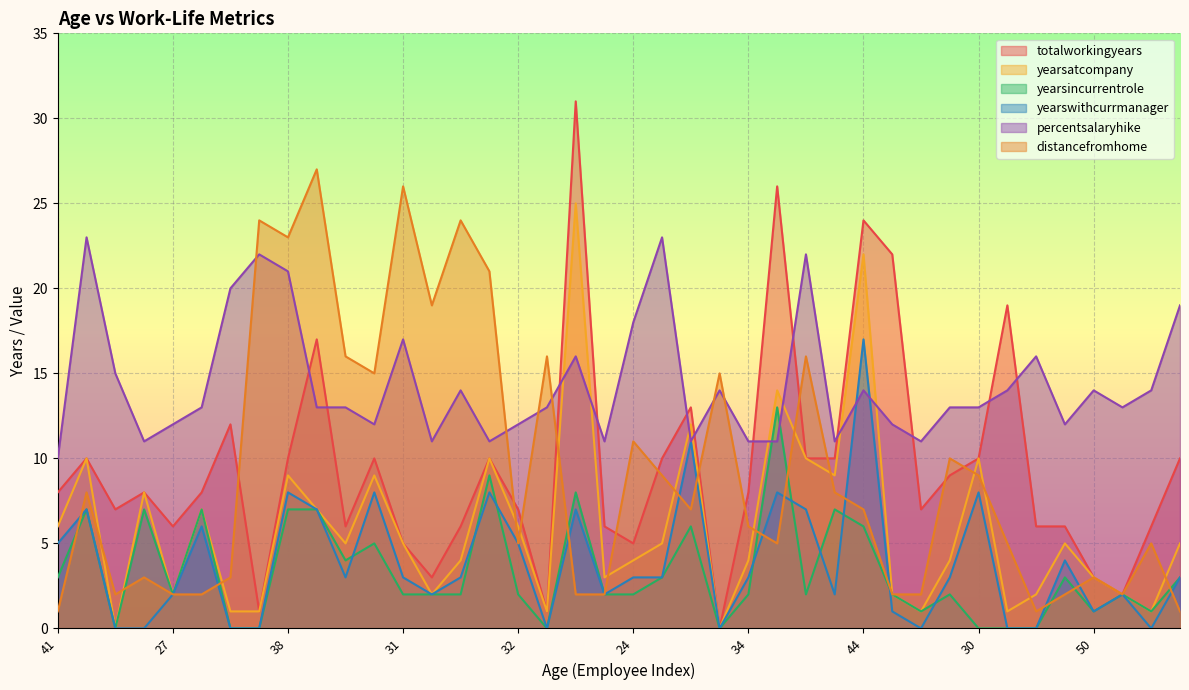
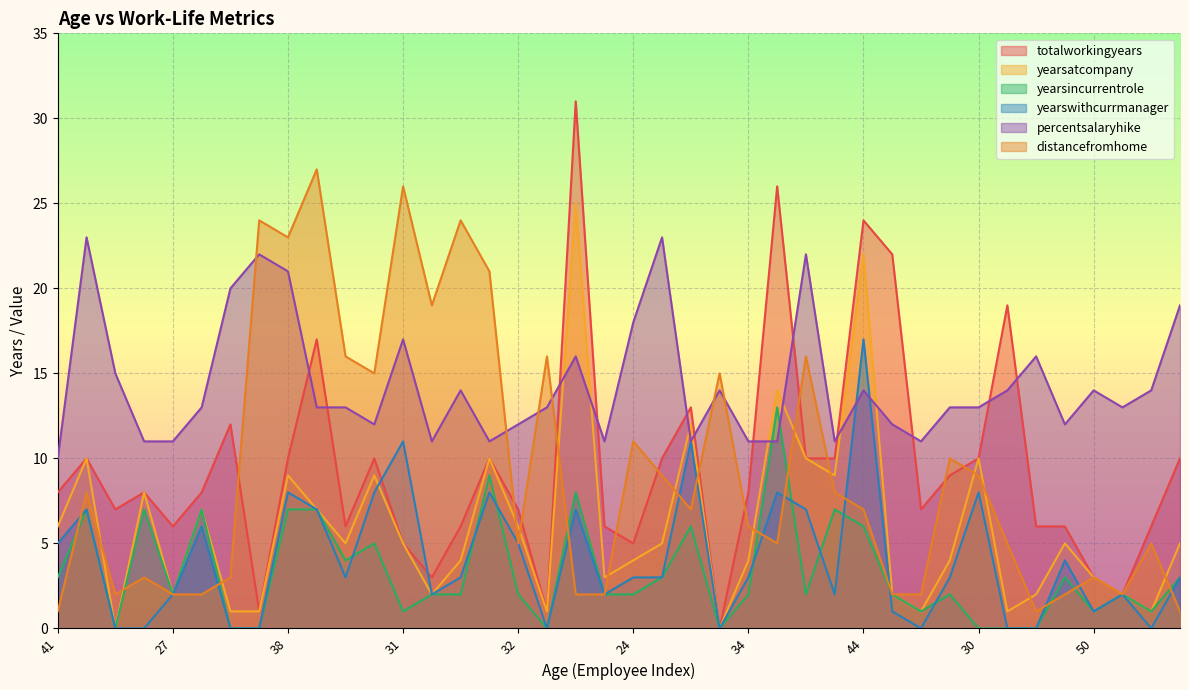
  {
    "yearsincurrentrole": {
      "41": 3,
-     "31": 2
+     "31": 1
    },
    "yearswithcurrmanager": {
      "41": 5,
-     "31": 3
+     "31": 11
    },
    "percentsalaryhike": {
      "41": 10,
-     "27": 12,
+     "27": 11,
      "31": 17,
      "50": 14
    }
  }
